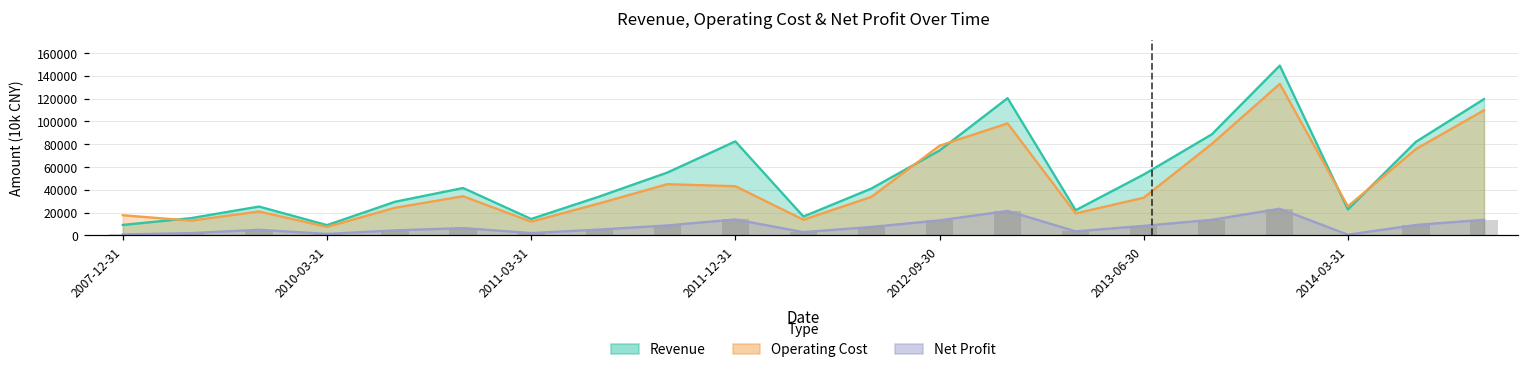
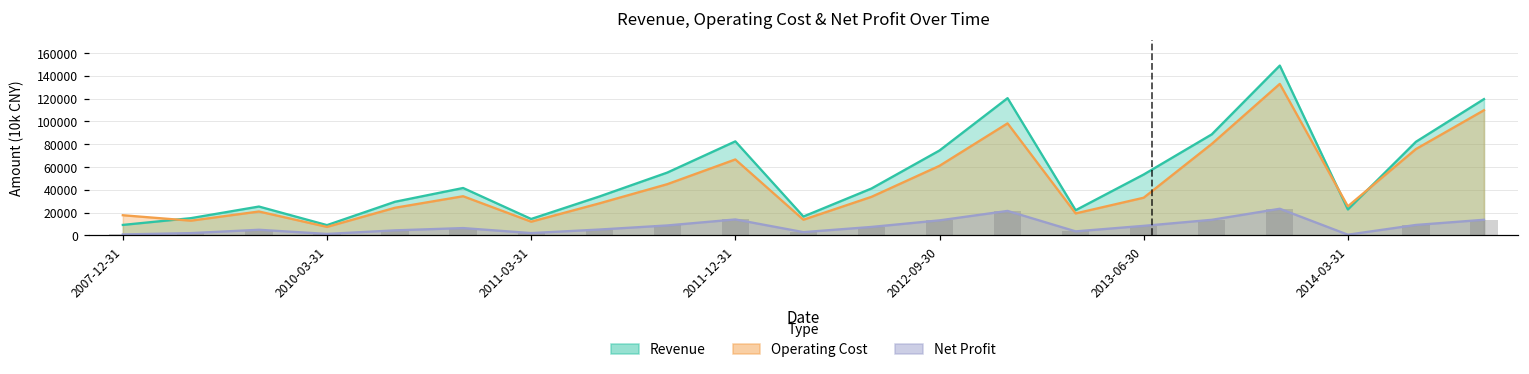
  {
    "Operating Cost": {
      "2007-12-31": 18000,
-     "2011-12-31": 43000,
-     "2012-09-30": 79000,
+     "2011-12-31": 67000,
+     "2012-09-30": 61000,
      "2013-06-30": 33000,
      "2014-03-31": 26000
    }
  }
